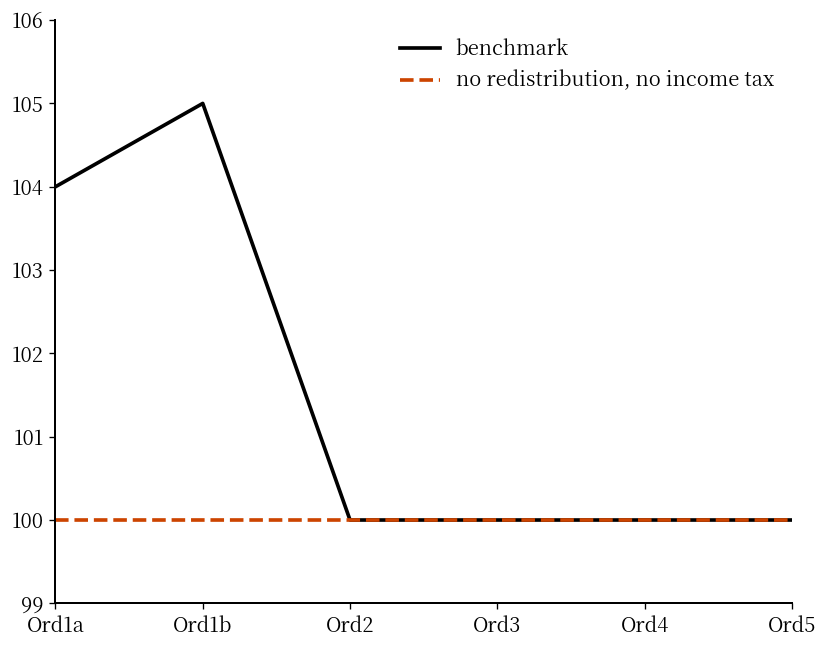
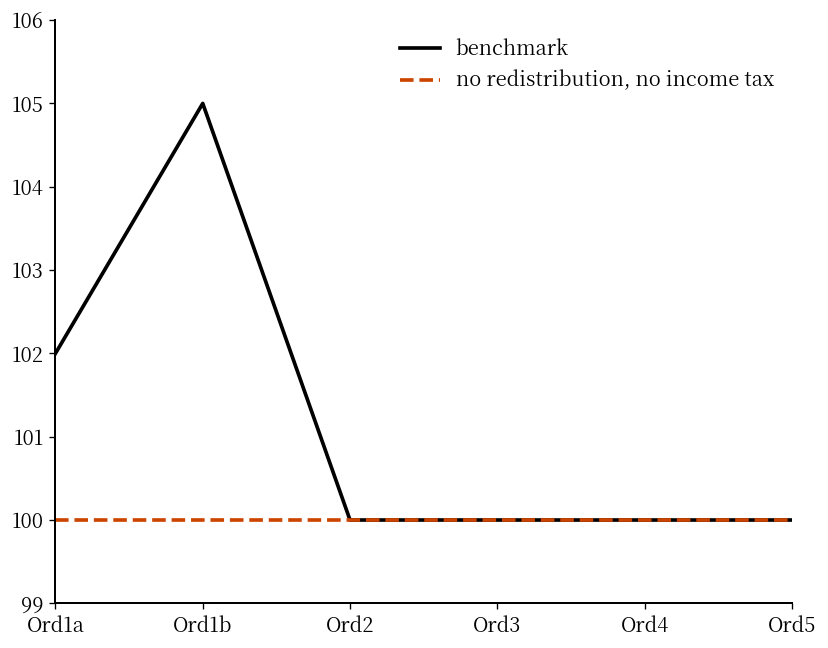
  {
    "benchmark": {
-     "Ord1a": 104,
+     "Ord1a": 102,
      "Ord1b": 105
    },
    "no redistribution, no income tax": {
      "Ord1a": 100,
      "Ord1b": 100
    }
  }
